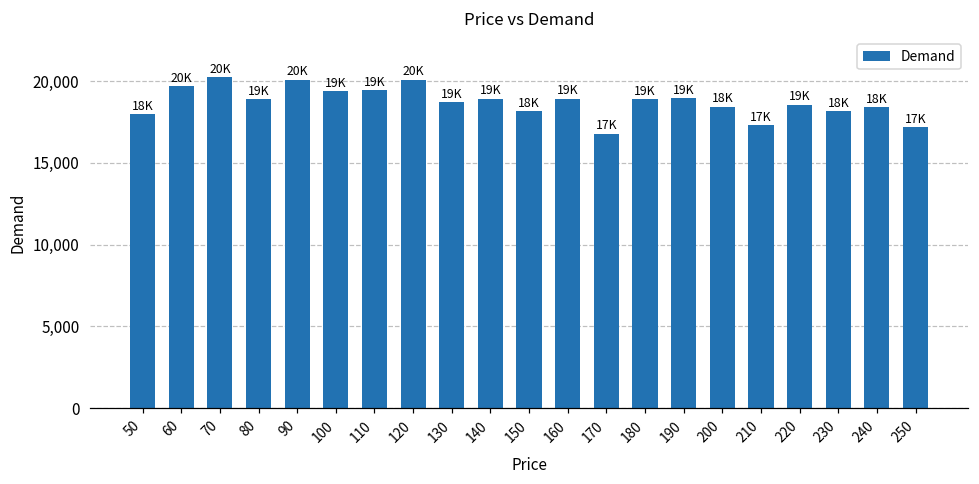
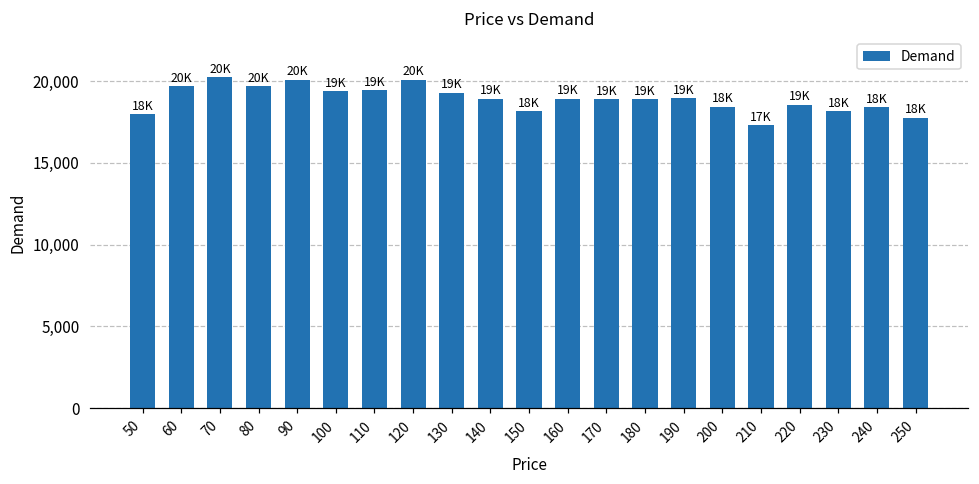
  {
    "50": "18K",
    "60": "20K",
    "70": "20K",
-   "80": "19K",
+   "80": "20K",
    "90": "20K",
    "100": "19K",
    "110": "19K",
    "120": "20K",
-   "130": "18,700",
+   "130": "19,300",
    "140": "19K",
    "150": "18K",
    "160": "19K",
-   "170": "17K",
+   "170": "19K",
    "180": "19K",
    "190": "19K",
    "200": "18K",
    "210": "17K",
    "220": "19K",
    "230": "18K",
    "240": "18K",
-   "250": "17K"
+   "250": "18K"
  }
